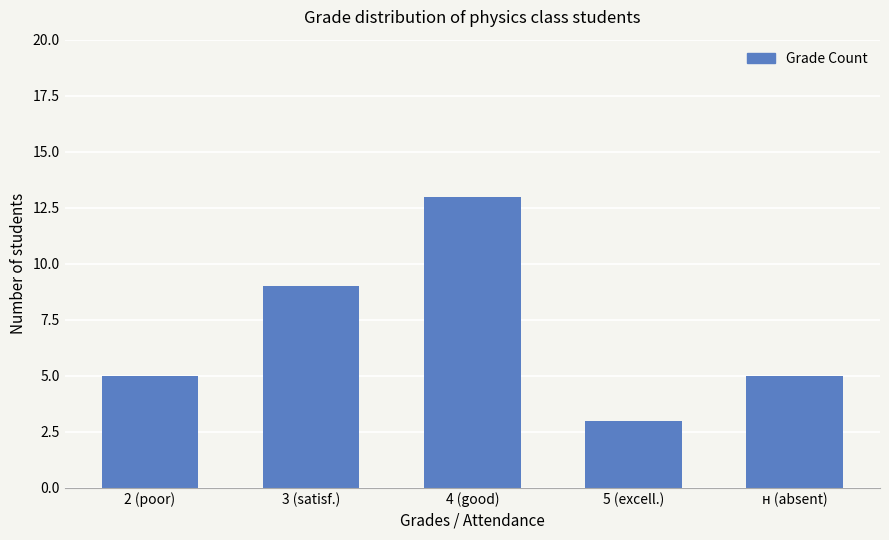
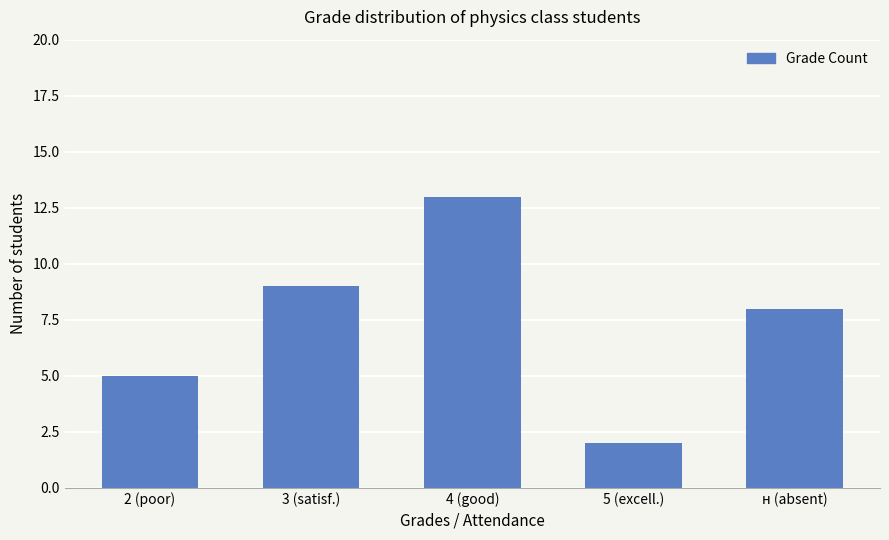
  {
    "2 (poor)": 5,
    "3 (satisf.)": 9,
    "4 (good)": 13,
-   "5 (excell.)": 3,
-   "н (absent)": 5
+   "5 (excell.)": 2,
+   "н (absent)": 8
  }
